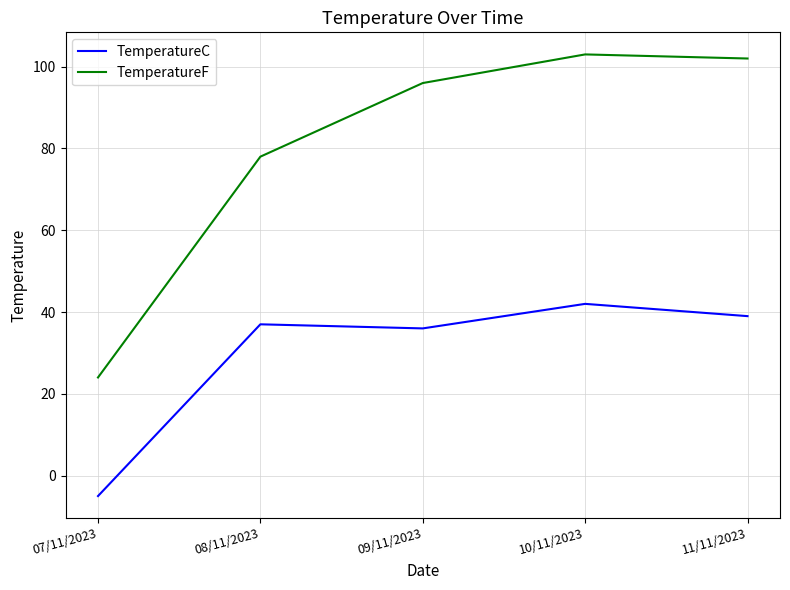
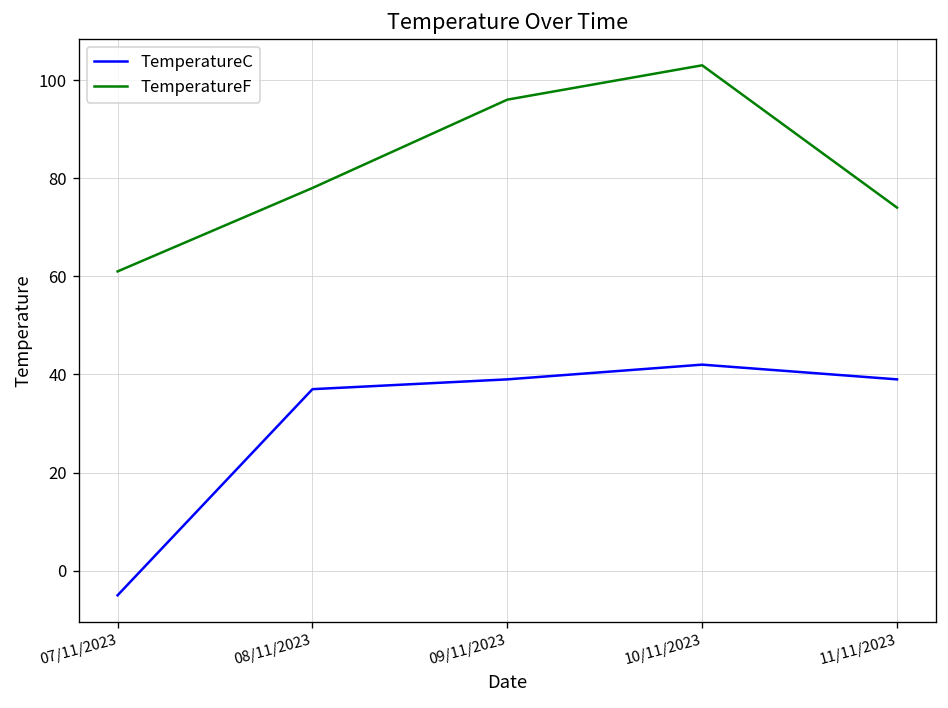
  {
    "TemperatureC": {
      "07/11/2023": -5,
      "08/11/2023": 37,
-     "09/11/2023": 36,
+     "09/11/2023": 39,
      "10/11/2023": 42,
      "11/11/2023": 39
    },
    "TemperatureF": {
-     "07/11/2023": 24,
+     "07/11/2023": 61,
      "08/11/2023": 78,
      "09/11/2023": 96,
      "10/11/2023": 103,
-     "11/11/2023": 102
+     "11/11/2023": 74
    }
  }
